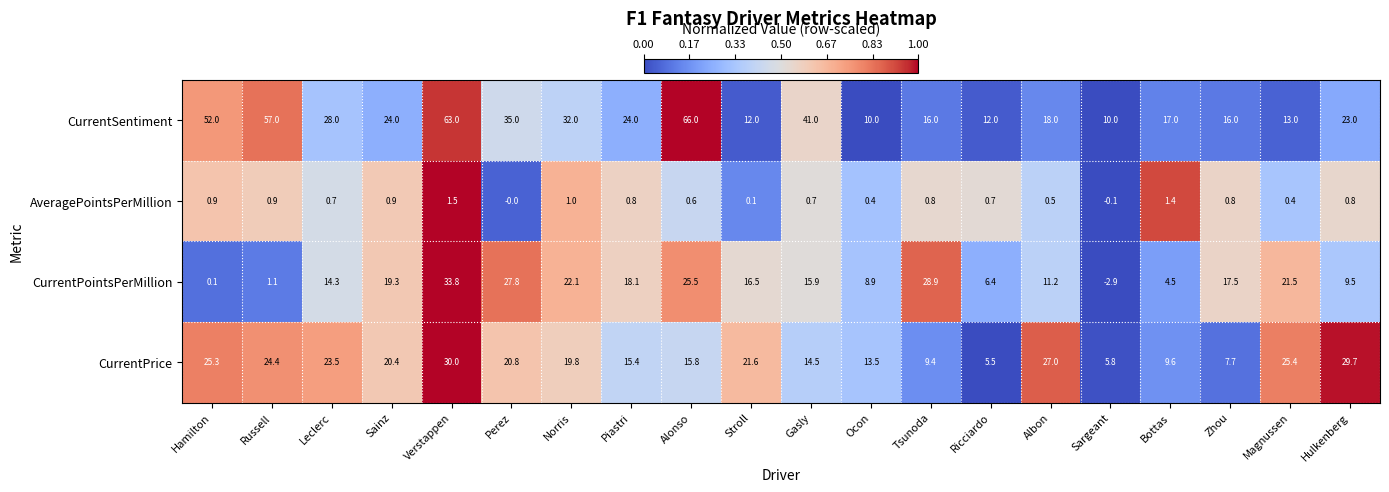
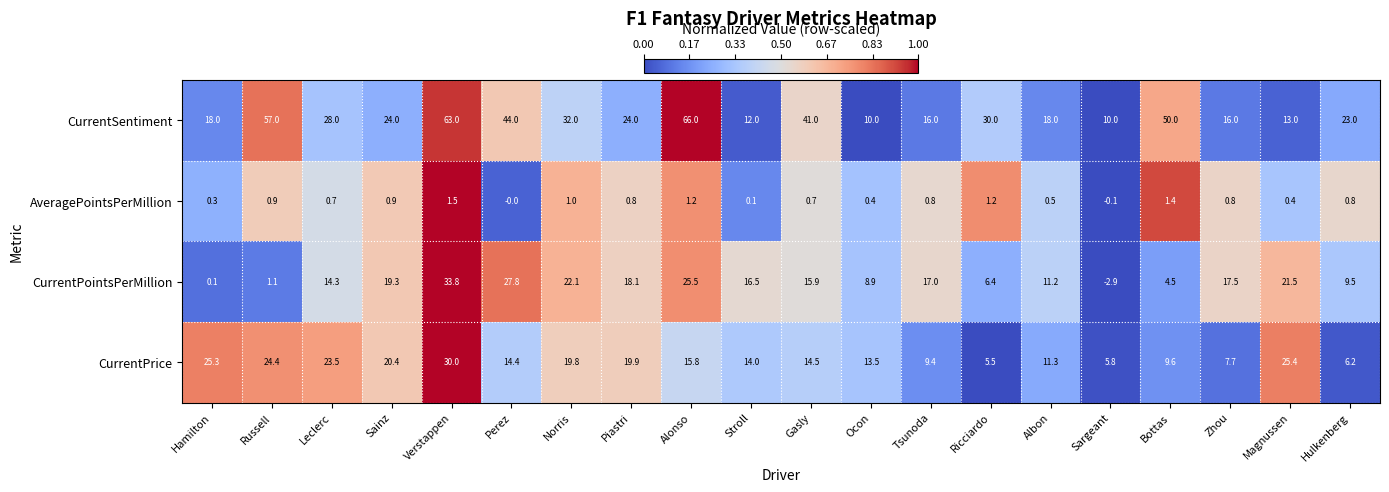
  {
    "CurrentSentiment": {
-     "Hamilton": 52.0,
+     "Hamilton": 18.0,
      "Russell": 57.0,
      "Leclerc": 28.0,
      "Sainz": 24.0,
      "Verstappen": 63.0,
-     "Perez": 35.0,
+     "Perez": 44.0,
      "Norris": 32.0,
      "Piastri": 24.0,
      "Alonso": 66.0,
      "Stroll": 12.0,
      "Gasly": 41.0,
      "Ocon": 10.0,
      "Tsunoda": 16.0,
-     "Ricciardo": 12.0,
+     "Ricciardo": 30.0,
      "Albon": 18.0,
      "Sargeant": 10.0,
-     "Bottas": 17.0,
+     "Bottas": 50.0,
      "Zhou": 16.0,
      "Magnussen": 13.0,
      "Hulkenberg": 23.0
    },
    "AveragePointsPerMillion": {
-     "Hamilton": 0.9,
+     "Hamilton": 0.3,
      "Russell": 0.9,
      "Leclerc": 0.7,
      "Sainz": 0.9,
      "Verstappen": 1.5,
      "Perez": -0.0,
      "Norris": 1.0,
      "Piastri": 0.8,
-     "Alonso": 0.6,
+     "Alonso": 1.2,
      "Stroll": 0.1,
      "Gasly": 0.7,
      "Ocon": 0.4,
      "Tsunoda": 0.8,
-     "Ricciardo": 0.7,
+     "Ricciardo": 1.2,
      "Albon": 0.5,
      "Sargeant": -0.1,
      "Bottas": 1.4,
      "Zhou": 0.8,
      "Magnussen": 0.4,
      "Hulkenberg": 0.8
    },
    "CurrentPointsPerMillion": {
      "Hamilton": 0.1,
      "Russell": 1.1,
      "Leclerc": 14.3,
      "Sainz": 19.3,
      "Verstappen": 33.8,
      "Perez": 27.8,
      "Norris": 22.1,
      "Piastri": 18.1,
      "Alonso": 25.5,
      "Stroll": 16.5,
      "Gasly": 15.9,
      "Ocon": 8.9,
-     "Tsunoda": 28.9,
+     "Tsunoda": 17.0,
      "Ricciardo": 6.4,
      "Albon": 11.2,
      "Sargeant": -2.9,
      "Bottas": 4.5,
      "Zhou": 17.5,
      "Magnussen": 21.5,
      "Hulkenberg": 9.5
    },
    "CurrentPrice": {
      "Hamilton": 25.3,
      "Russell": 24.4,
      "Leclerc": 23.5,
      "Sainz": 20.4,
      "Verstappen": 30.0,
-     "Perez": 20.8,
+     "Perez": 14.4,
      "Norris": 19.8,
-     "Piastri": 15.4,
+     "Piastri": 19.9,
      "Alonso": 15.8,
-     "Stroll": 21.6,
+     "Stroll": 14.0,
      "Gasly": 14.5,
      "Ocon": 13.5,
      "Tsunoda": 9.4,
      "Ricciardo": 5.5,
-     "Albon": 27.0,
+     "Albon": 11.3,
      "Sargeant": 5.8,
      "Bottas": 9.6,
      "Zhou": 7.7,
      "Magnussen": 25.4,
-     "Hulkenberg": 29.7
+     "Hulkenberg": 6.2
    }
  }
